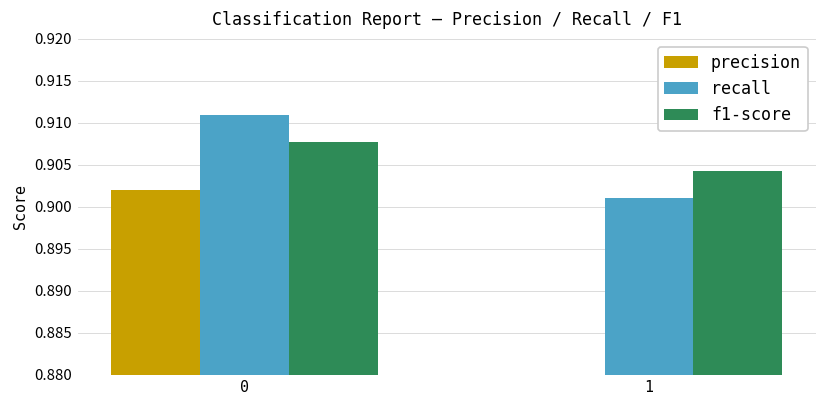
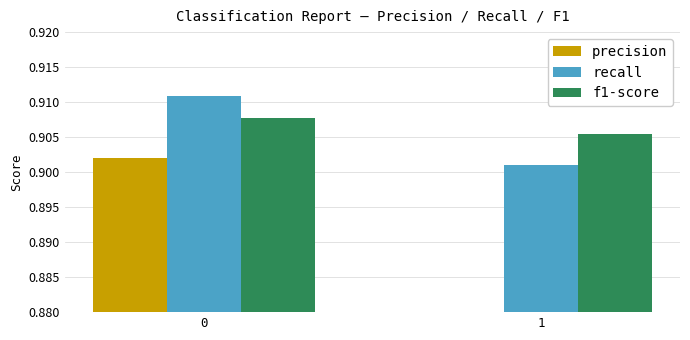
  {
    "precision": {
      "0": 0.902
    },
    "recall": {
      "0": 0.911,
      "1": 0.901
    },
    "f1-score": {
      "0": 0.908,
-     "1": 0.904
+     "1": 0.905
    }
  }
